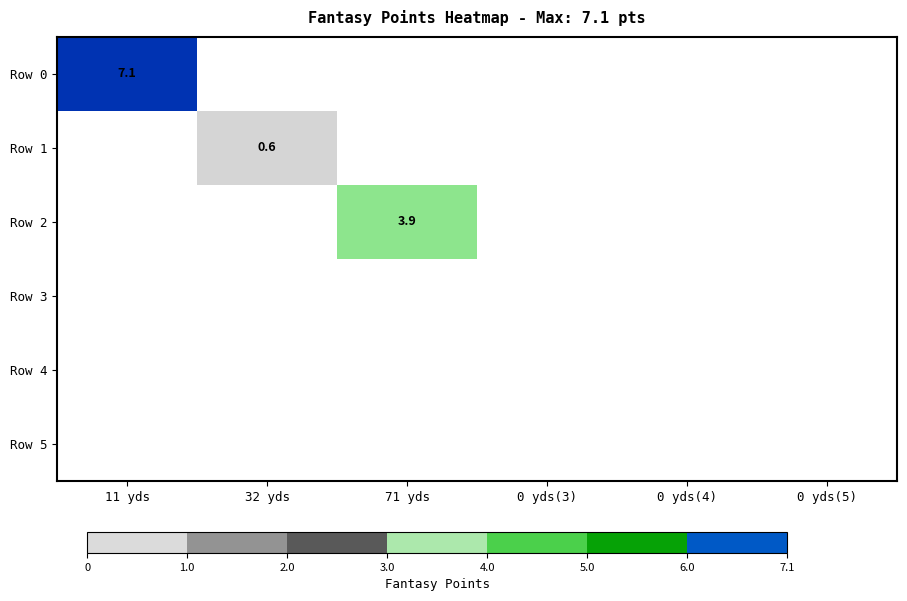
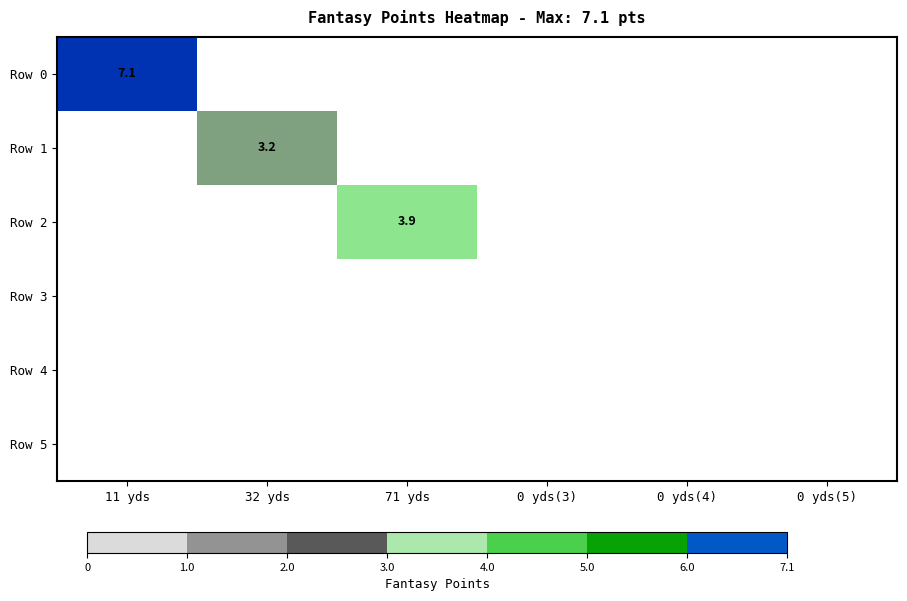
  {
    "Fantasy Points Heatmap - Max: 7.1 pts": {
      "Row 0": {
        "11 yds": 7.1
      },
      "Row 1": {
-       "32 yds": 0.6
+       "32 yds": 3.2
      },
      "Row 2": {
        "71 yds": 3.9
      }
    }
  }
